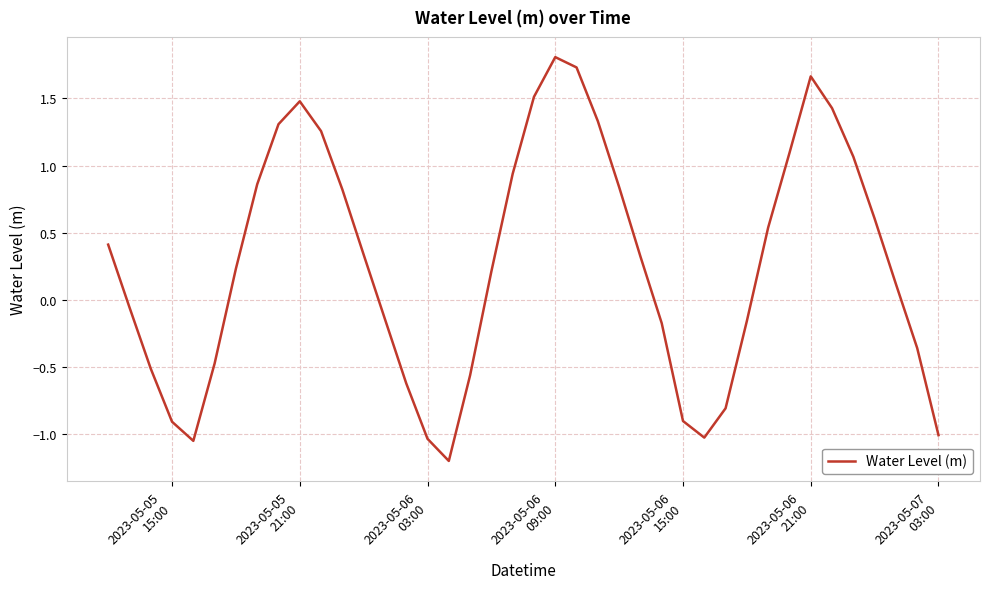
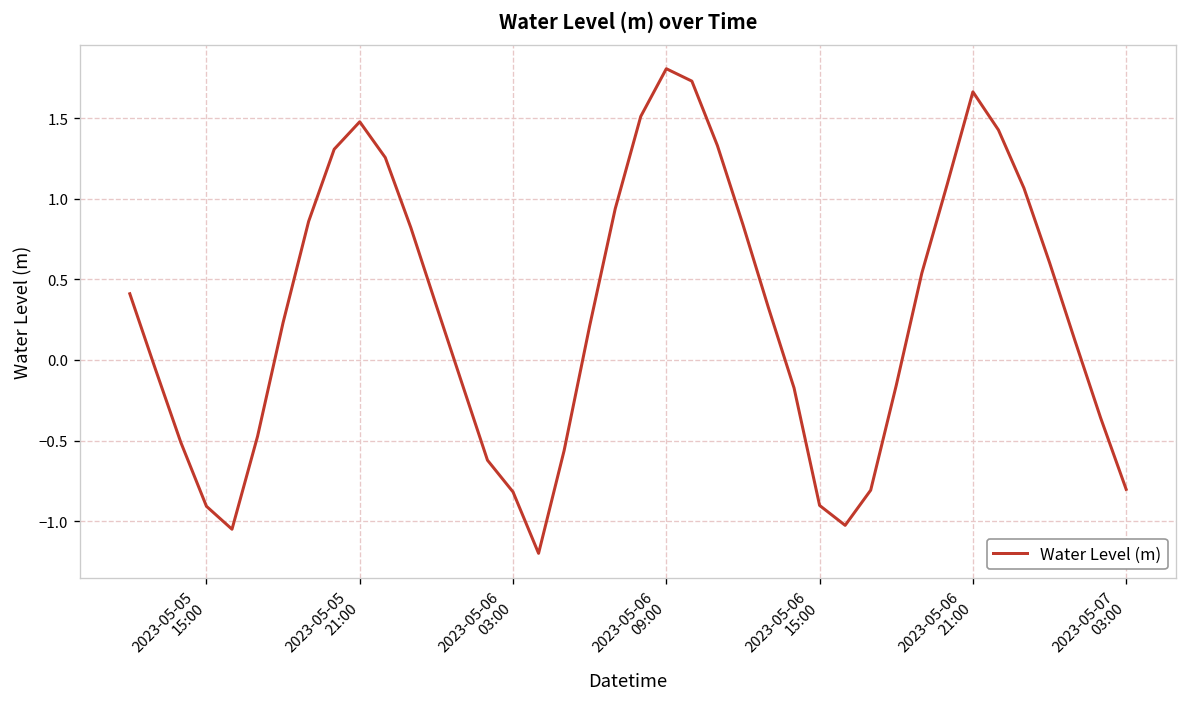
  {
    "2023-05-05 15:00": -0.91,
    "2023-05-05 21:00": 1.48,
-   "2023-05-06 03:00": -1.04,
+   "2023-05-06 03:00": -0.82,
    "2023-05-06 09:00": 1.81,
    "2023-05-06 15:00": -0.90,
    "2023-05-06 21:00": 1.66,
-   "2023-05-07 03:00": -1.01
+   "2023-05-07 03:00": -0.80
  }
